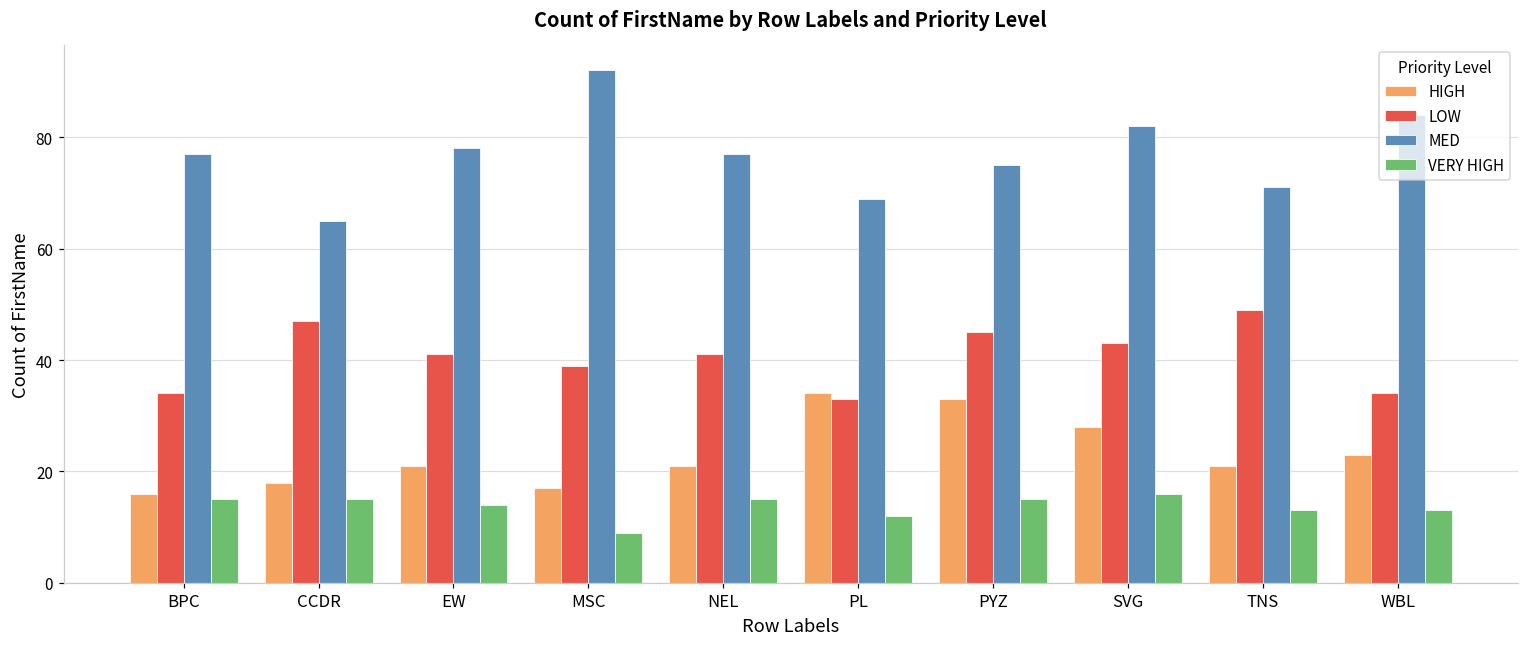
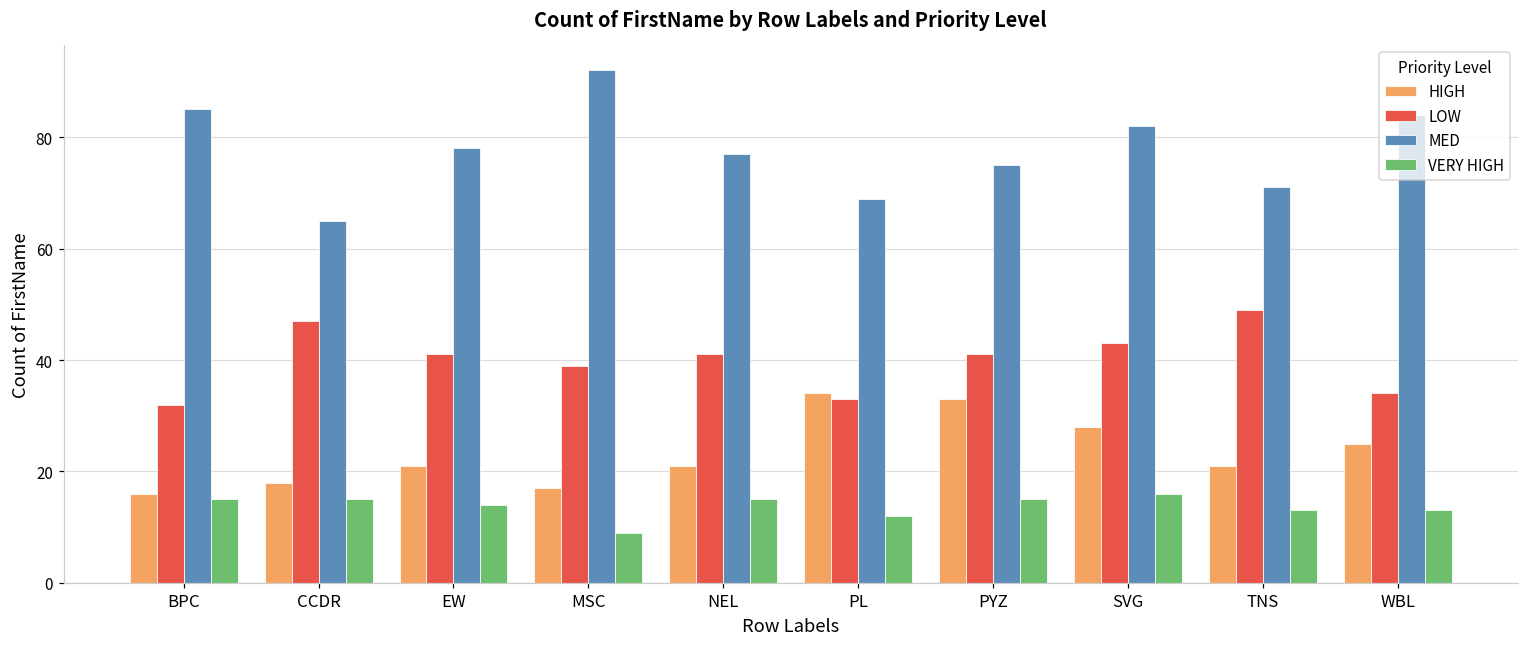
  {
    "HIGH": {
      "BPC": 16,
      "CCDR": 18,
      "EW": 21,
      "MSC": 17,
      "NEL": 21,
      "PL": 34,
      "PYZ": 33,
      "SVG": 28,
      "TNS": 21,
-     "WBL": 23
+     "WBL": 25
    },
    "LOW": {
-     "BPC": 34,
+     "BPC": 32,
      "CCDR": 47,
      "EW": 41,
      "MSC": 39,
      "NEL": 41,
      "PL": 33,
-     "PYZ": 45,
+     "PYZ": 41,
      "SVG": 43,
      "TNS": 49,
      "WBL": 34
    },
    "MED": {
-     "BPC": 77,
+     "BPC": 85,
      "CCDR": 65,
      "EW": 78,
      "MSC": 92,
      "NEL": 77,
      "PL": 69,
      "PYZ": 75,
      "SVG": 82,
      "TNS": 71
    },
    "VERY HIGH": {
      "BPC": 15,
      "CCDR": 15,
      "EW": 14,
      "MSC": 9,
      "NEL": 15,
      "PL": 12,
      "PYZ": 15,
      "SVG": 16,
      "TNS": 13,
      "WBL": 13
    }
  }
